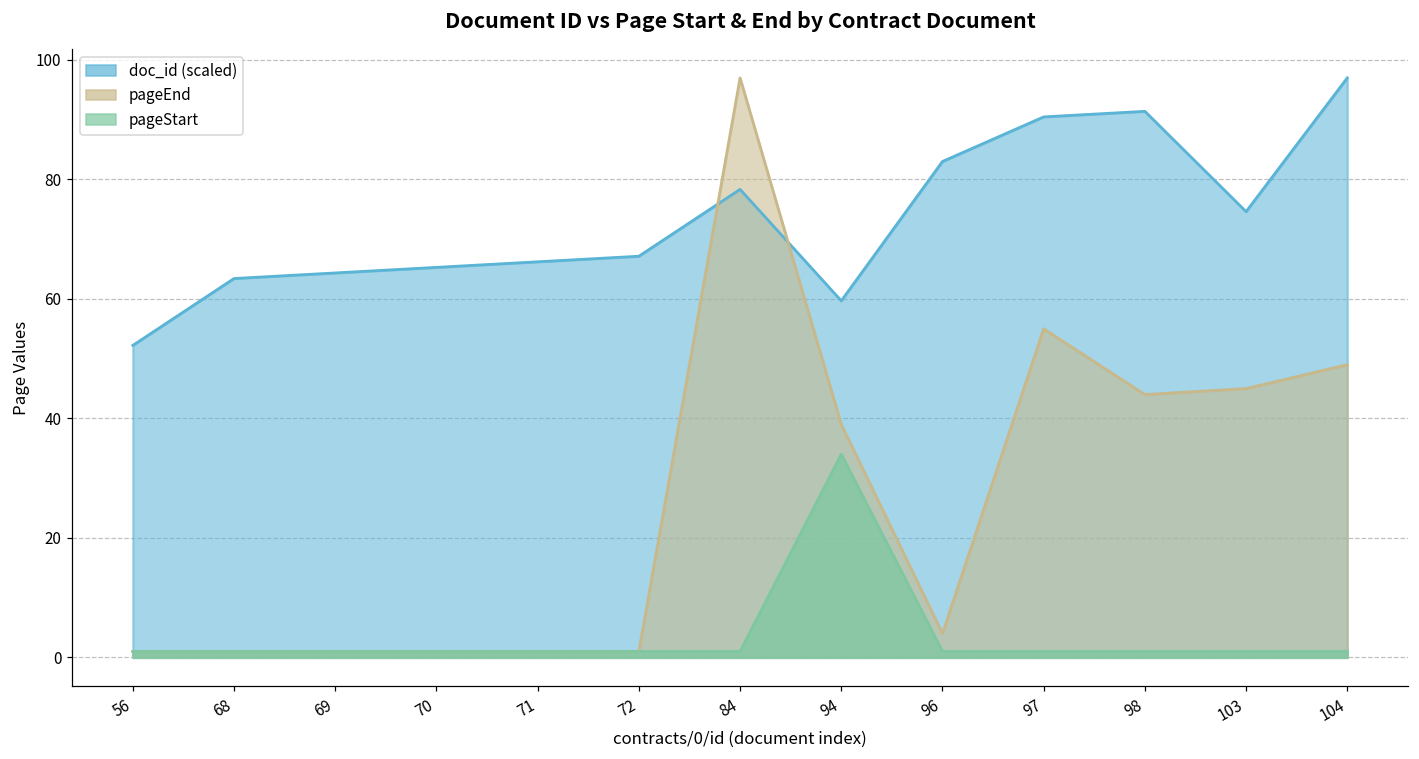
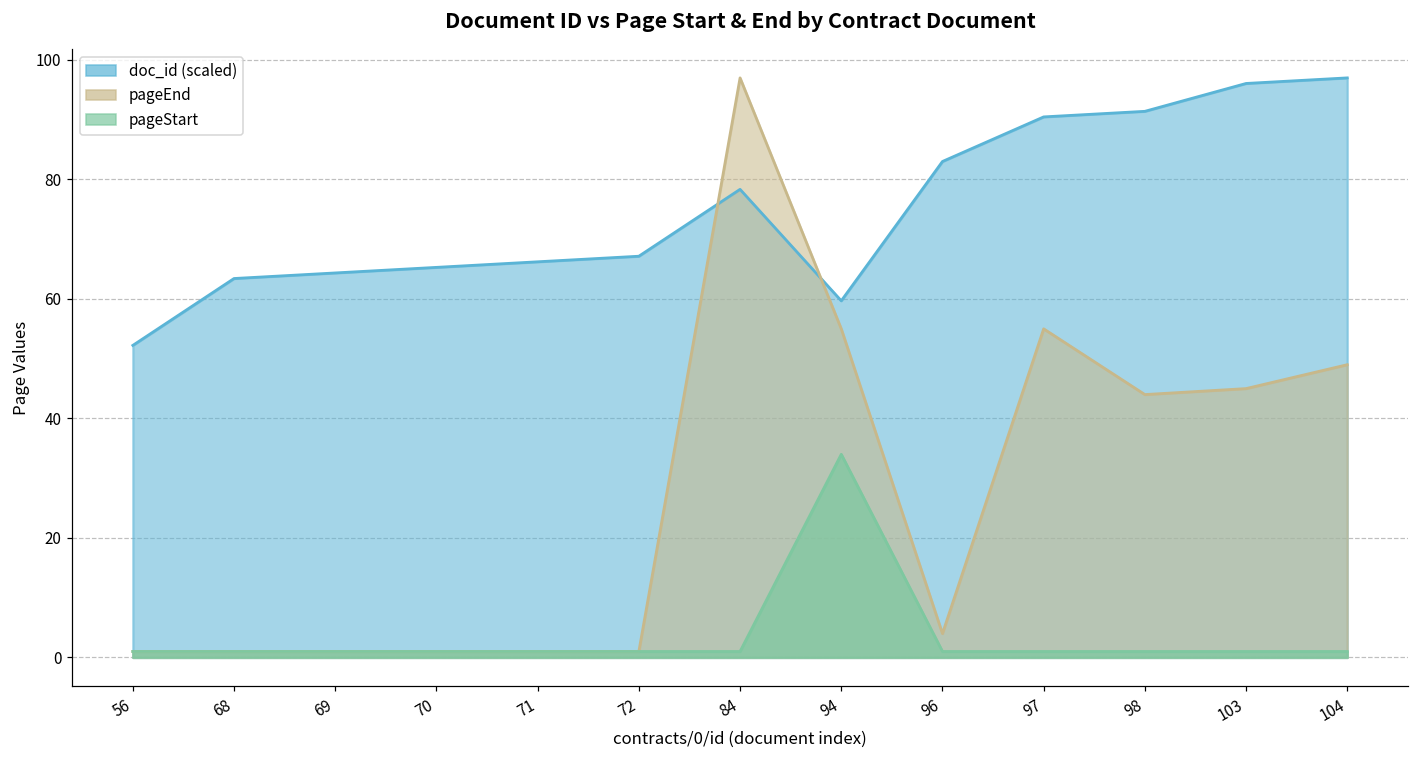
  {
    "doc_id (scaled)": {
      "56": 52,
      "68": 63,
      "69": 64,
      "70": 65,
      "71": 66,
      "72": 67,
      "84": 78,
      "94": 60,
      "96": 83,
      "97": 90,
      "98": 91,
-     "103": 75,
+     "103": 96,
      "104": 97
    },
    "pageEnd": {
      "84": 97,
-     "94": 39,
+     "94": 55,
      "96": 4,
      "97": 55,
      "98": 44,
      "103": 45,
      "104": 49
    },
    "pageStart": {
      "84": 1,
      "94": 34,
      "96": 1,
      "97": 1,
      "98": 1,
      "103": 1,
      "104": 1
    }
  }
